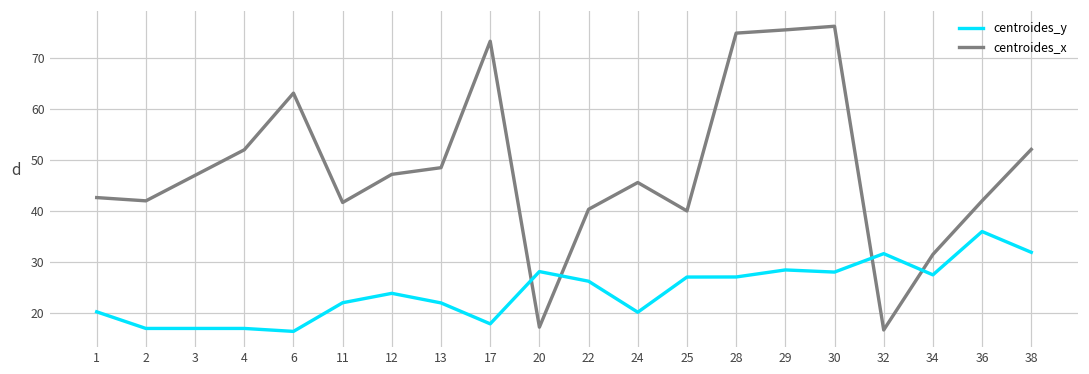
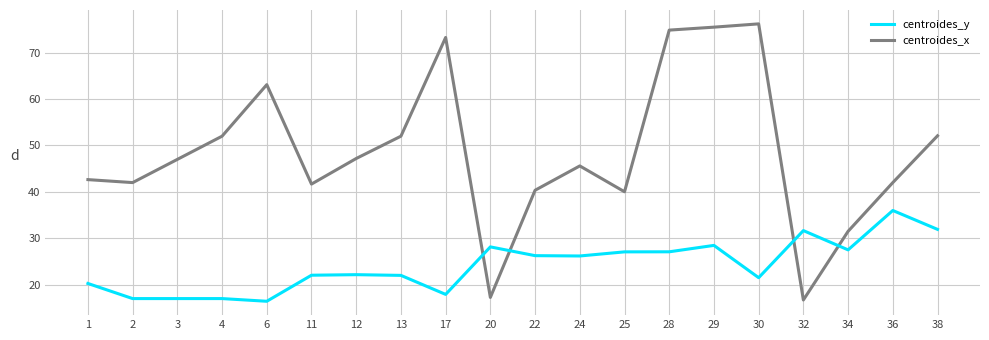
  {
    "centroides_y": {
      "1": 20,
      "2": 17,
      "3": 17,
      "4": 17,
      "6": 16,
      "11": 22,
-     "12": 24,
+     "12": 22,
      "13": 22,
      "17": 18,
      "20": 28,
      "22": 26,
-     "24": 20,
+     "24": 26,
      "25": 27,
      "28": 27,
      "29": 28,
-     "30": 28,
+     "30": 22,
      "32": 32,
      "34": 28,
      "36": 36,
      "38": 32
    },
    "centroides_x": {
      "1": 43,
      "2": 42,
      "3": 47,
      "4": 52,
      "6": 63,
      "11": 42,
      "12": 47,
-     "13": 49,
+     "13": 52,
      "17": 73,
      "20": 17,
      "22": 40,
      "24": 46,
      "25": 40,
      "28": 75,
      "29": 76,
      "30": 76,
      "32": 17,
      "34": 32,
      "36": 42,
      "38": 52
    }
  }
